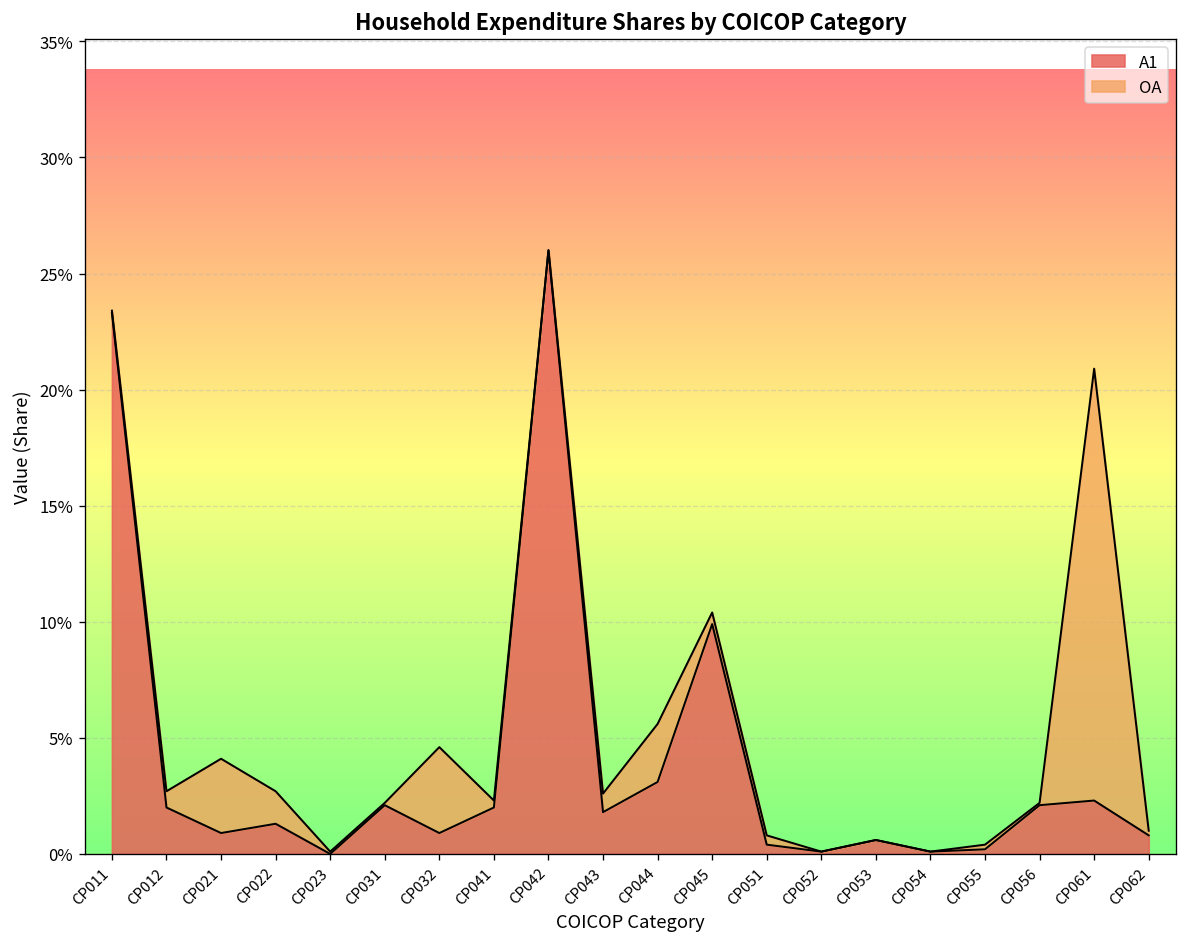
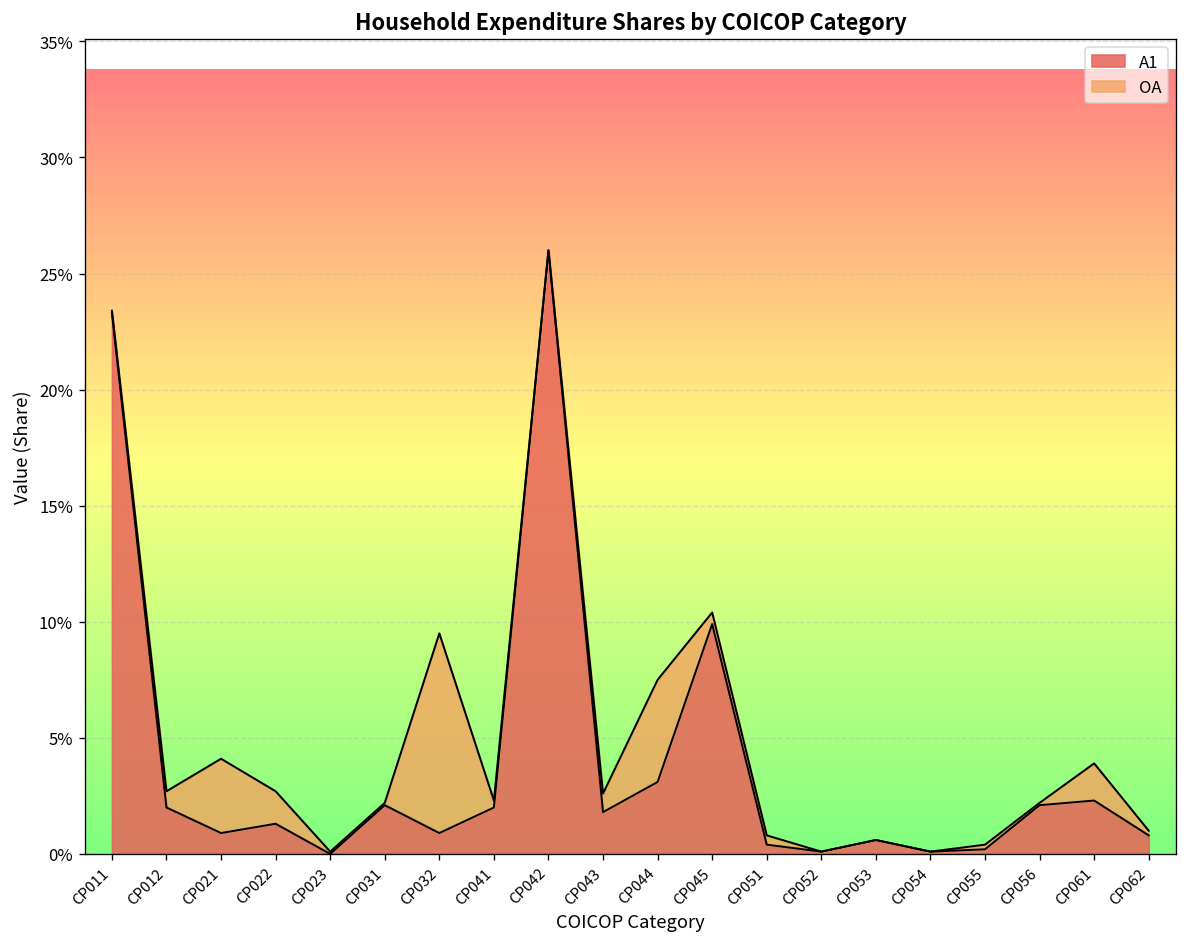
  {
    "A1": {
      "CP012": "2.0%",
      "CP021": "0.9%",
      "CP022": "1.3%",
      "CP032": "0.9%",
      "CP041": "2.0%",
      "CP043": "1.8%",
      "CP044": "3.1%",
      "CP045": "9.9%",
      "CP051": "0.4%",
      "CP055": "0.2%",
      "CP061": "2.3%",
      "CP062": "0.8%"
    },
    "OA": {
      "CP012": "0.7%",
      "CP021": "3.2%",
      "CP022": "1.4%",
-     "CP032": "3.7%",
+     "CP032": "8.6%",
      "CP041": "0.3%",
      "CP043": "0.8%",
-     "CP044": "2.5%",
+     "CP044": "4.4%",
      "CP045": "0.5%",
      "CP051": "0.4%",
      "CP055": "0.2%",
-     "CP061": "18.6%",
+     "CP061": "1.6%",
      "CP062": "0.2%"
    }
  }
